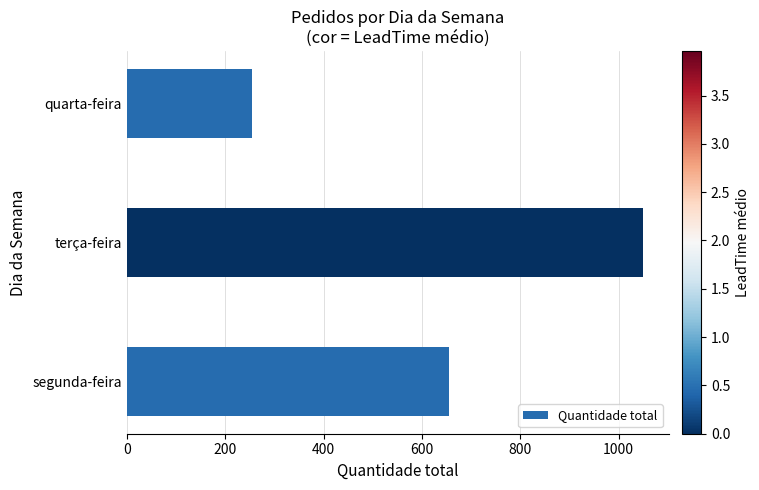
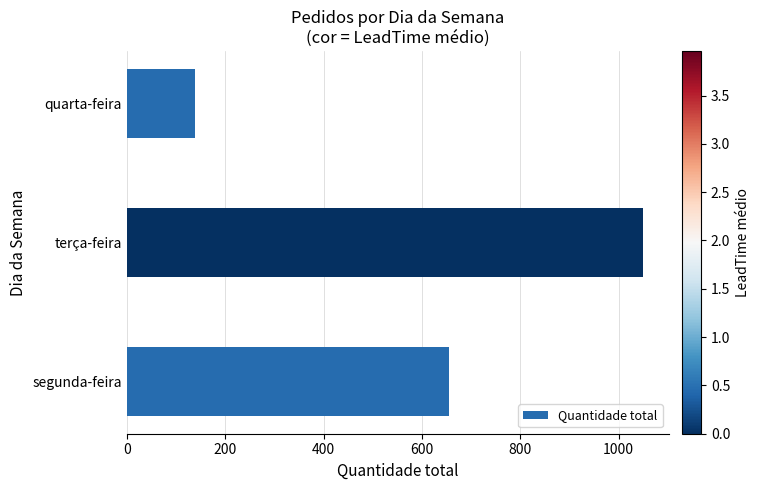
  {
-   "quarta-feira": 250,
+   "quarta-feira": 140,
    "terça-feira": 1050,
    "segunda-feira": 660
  }
